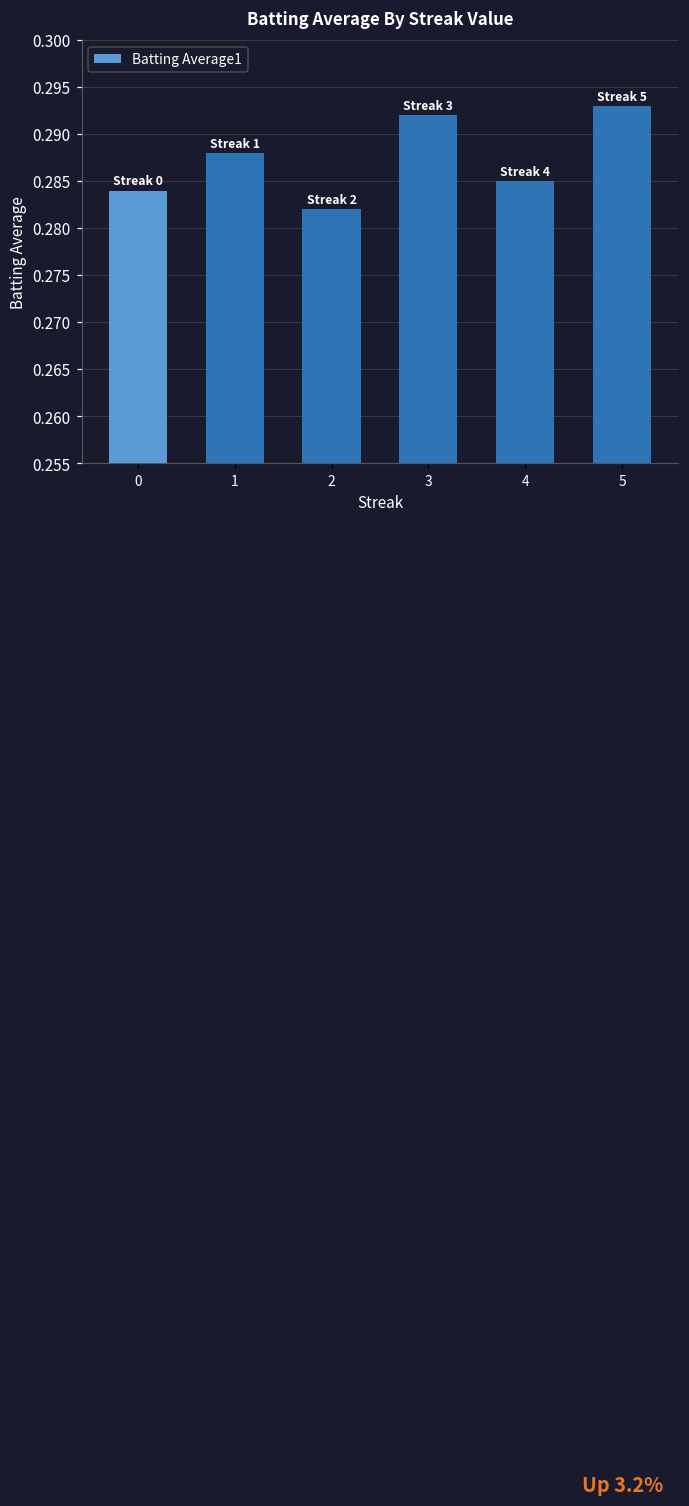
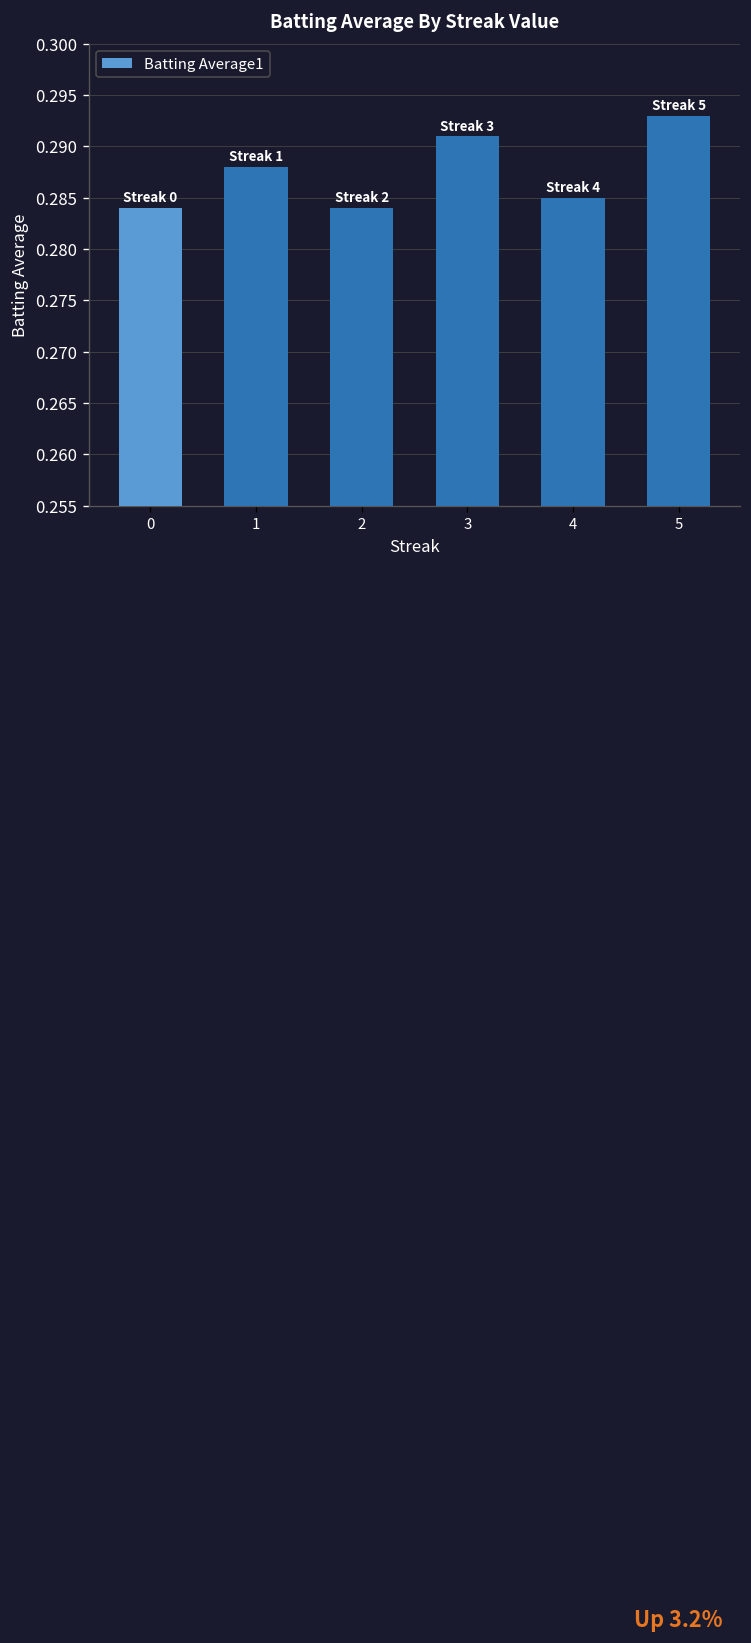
  {
-   "2": 0.282,
-   "3": 0.292
+   "2": 0.284,
+   "3": 0.291
  }
